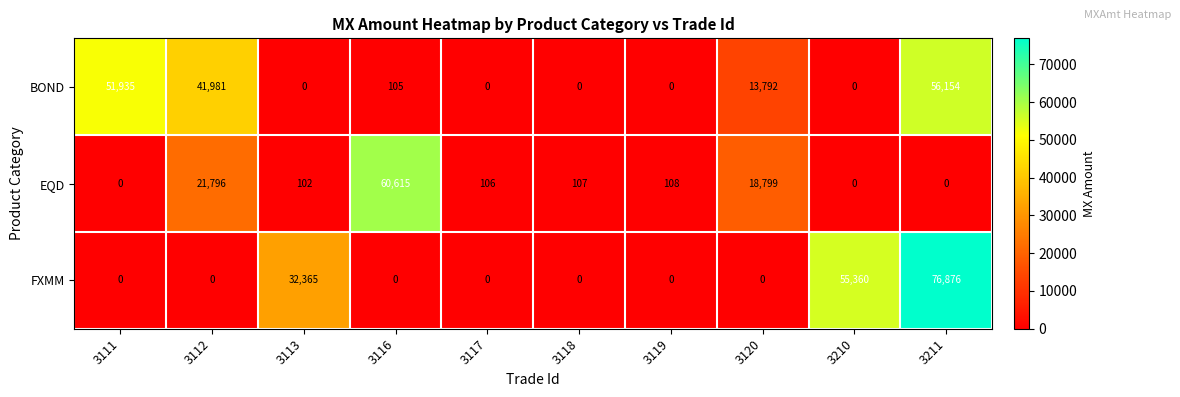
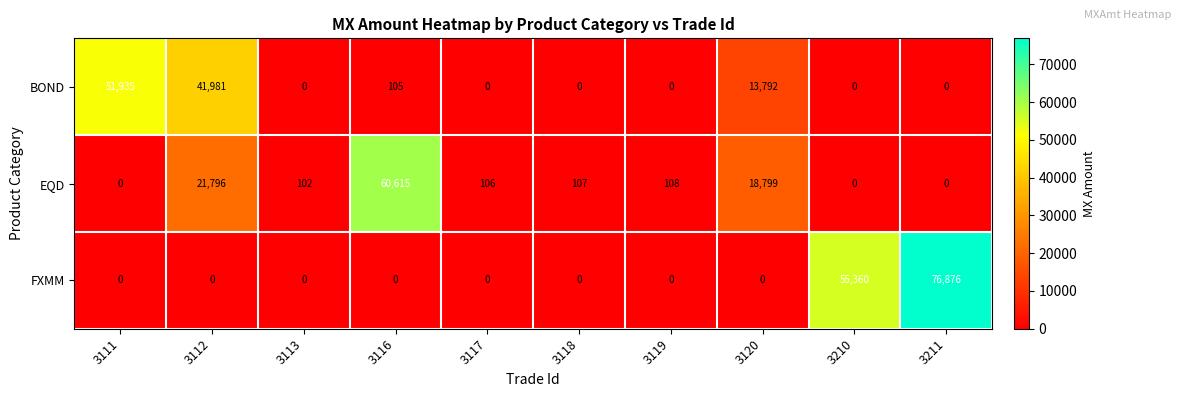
  {
    "BOND": {
      "3111": "51,935",
      "3112": "41,981",
      "3113": "0",
      "3116": "105",
      "3117": "0",
      "3118": "0",
      "3119": "0",
      "3120": "13,792",
      "3210": "0",
-     "3211": "56,154"
+     "3211": "0"
    },
    "EQD": {
      "3111": "0",
      "3112": "21,796",
      "3113": "102",
      "3116": "60,615",
      "3117": "106",
      "3118": "107",
      "3119": "108",
      "3120": "18,799",
      "3210": "0",
      "3211": "0"
    },
    "FXMM": {
      "3111": "0",
      "3112": "0",
-     "3113": "32,365",
+     "3113": "0",
      "3116": "0",
      "3117": "0",
      "3118": "0",
      "3119": "0",
      "3120": "0",
      "3210": "55,360",
      "3211": "76,876"
    }
  }
